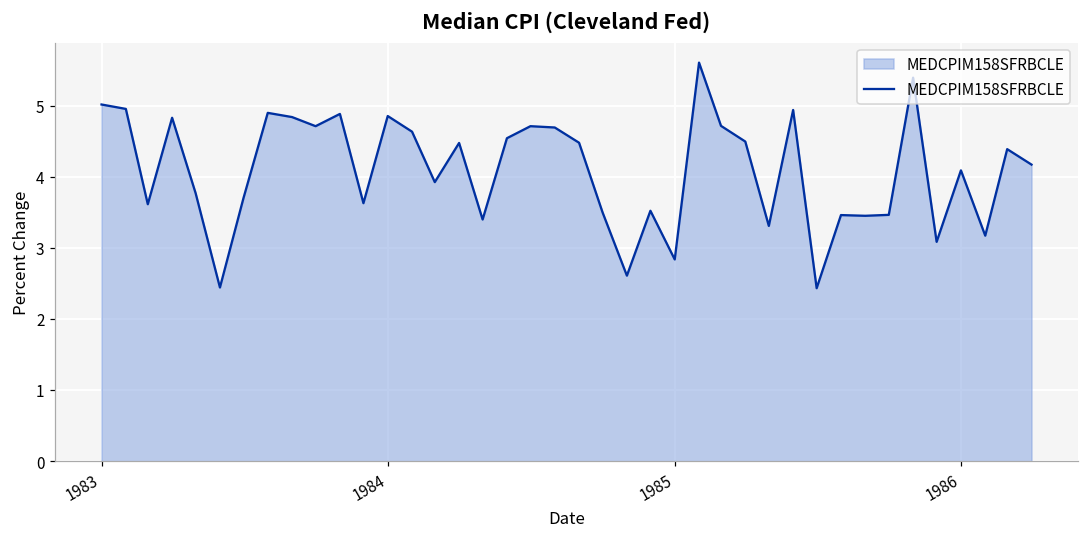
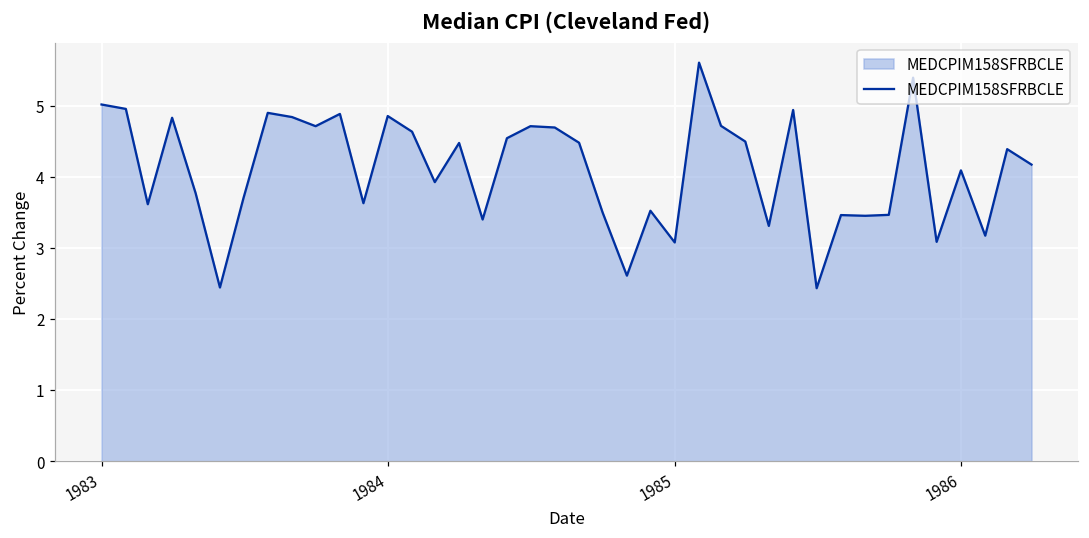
  {
    "1983": 5.0,
    "1984": 4.9,
-   "1985": 2.8,
+   "1985": 3.1,
    "1986": 4.1
  }
